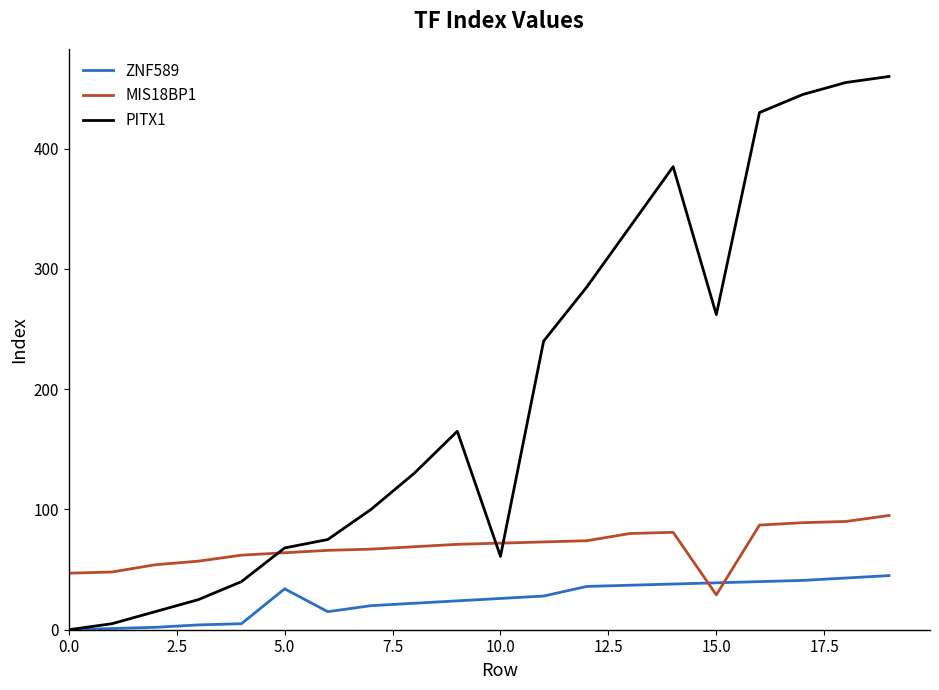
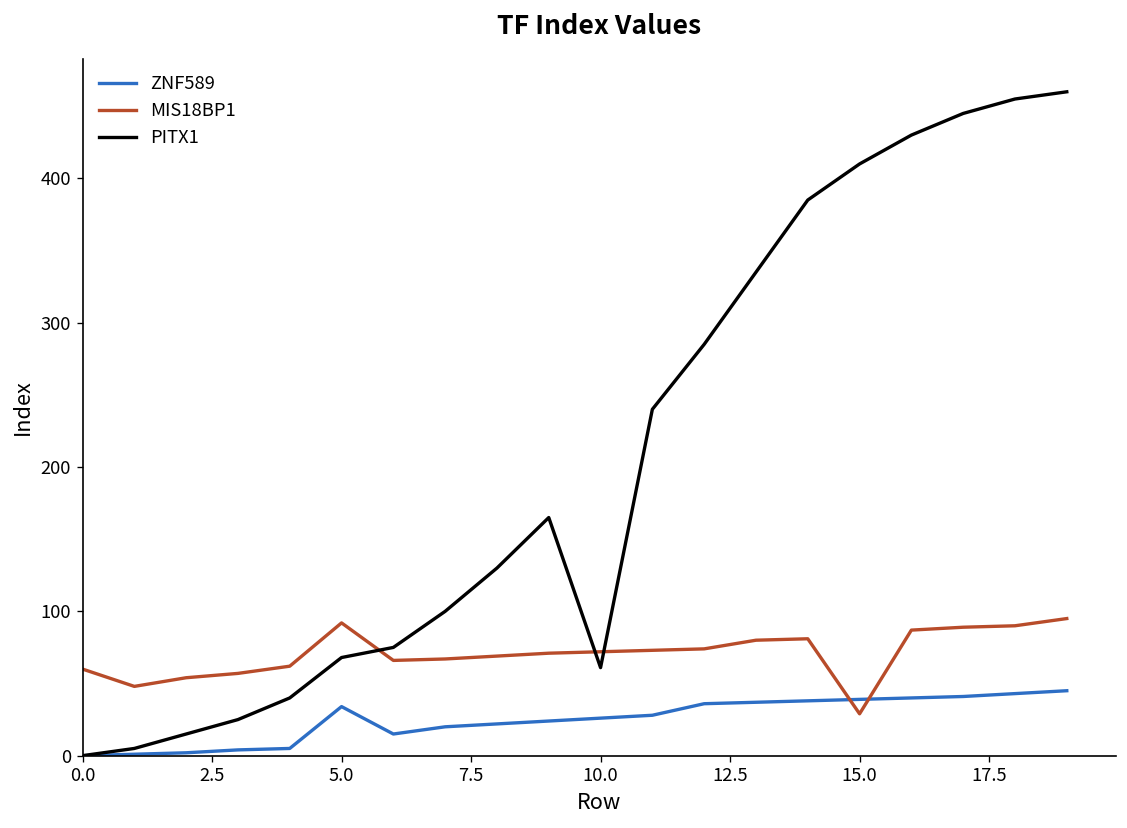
  {
    "ZNF589": {
      "5.0": 34,
      "10.0": 26,
      "15.0": 39
    },
    "MIS18BP1": {
-     "0.0": 47,
-     "5.0": 64,
+     "0.0": 60,
+     "5.0": 92,
      "10.0": 72,
      "15.0": 29
    },
    "PITX1": {
      "5.0": 68,
      "10.0": 61,
-     "15.0": 262
+     "15.0": 410
    }
  }
